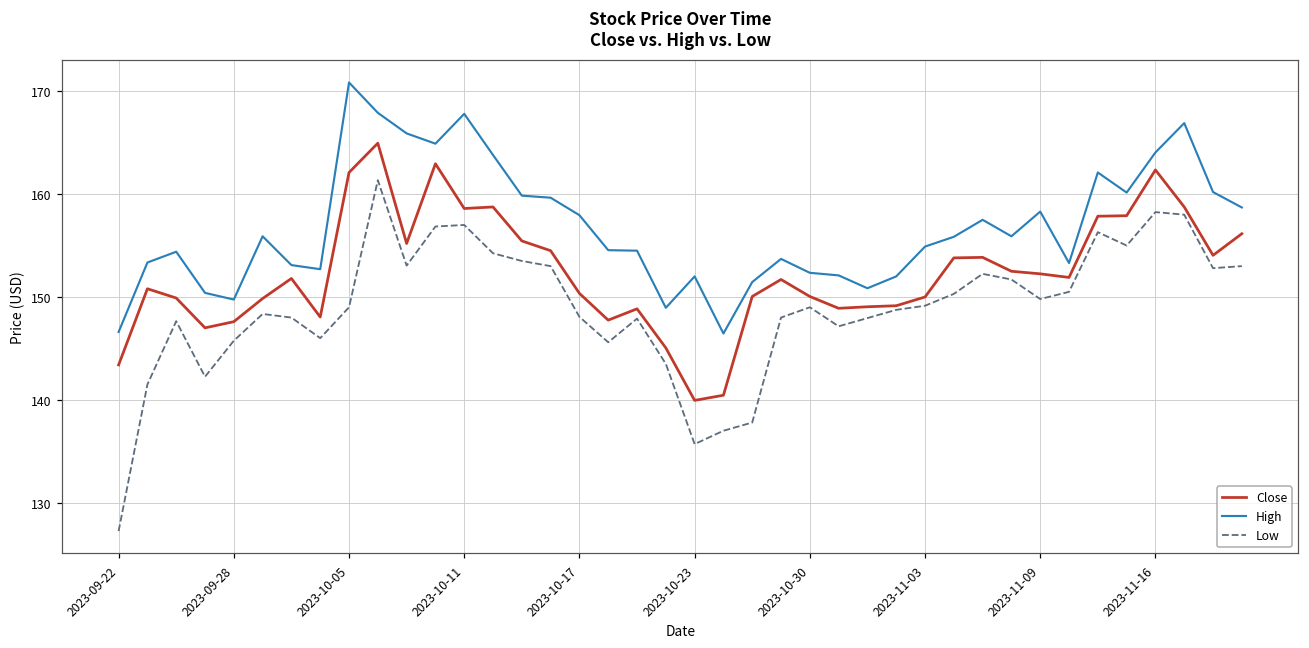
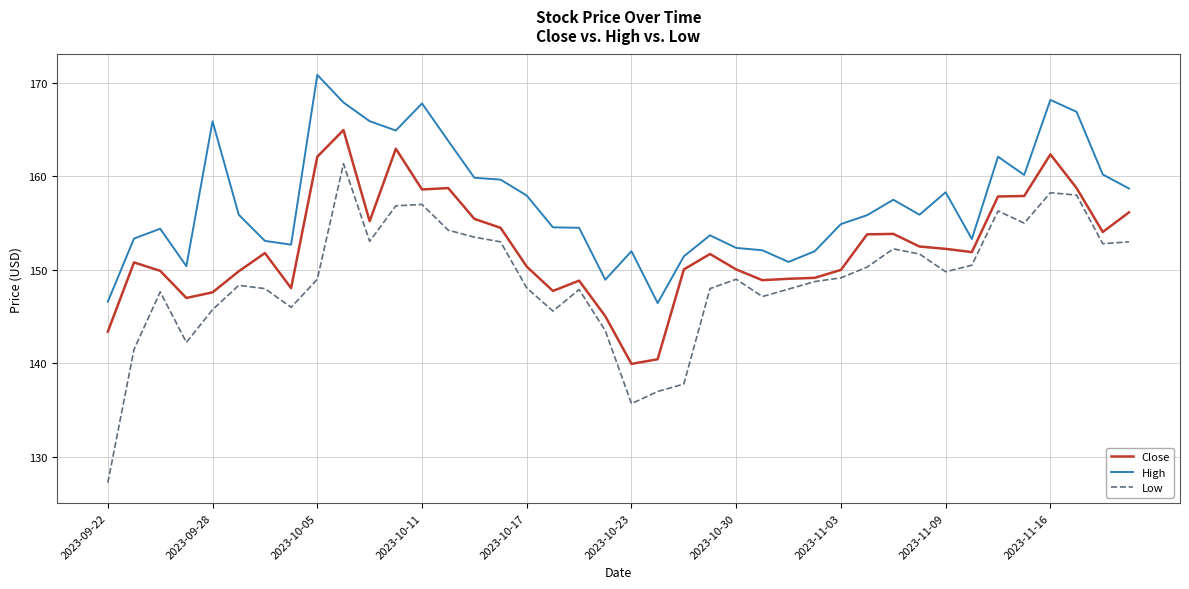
  {
    "Close": {
      "2023-09-22": 143,
      "2023-09-28": 148,
      "2023-10-05": 162,
      "2023-10-11": 159,
      "2023-10-17": 150,
      "2023-10-23": 140,
      "2023-10-30": 150,
      "2023-11-03": 150,
      "2023-11-09": 152,
      "2023-11-16": 162
    },
    "High": {
      "2023-09-22": 147,
-     "2023-09-28": 150,
+     "2023-09-28": 166,
      "2023-10-05": 171,
      "2023-10-11": 168,
      "2023-10-17": 158,
      "2023-10-23": 152,
      "2023-10-30": 152,
      "2023-11-03": 155,
      "2023-11-09": 158,
-     "2023-11-16": 164
+     "2023-11-16": 168
    },
    "Low": {
      "2023-09-22": 127,
      "2023-09-28": 146,
      "2023-10-05": 149,
      "2023-10-11": 157,
      "2023-10-17": 148,
      "2023-10-23": 136,
      "2023-10-30": 149,
      "2023-11-03": 149,
      "2023-11-09": 150,
      "2023-11-16": 158
    }
  }
